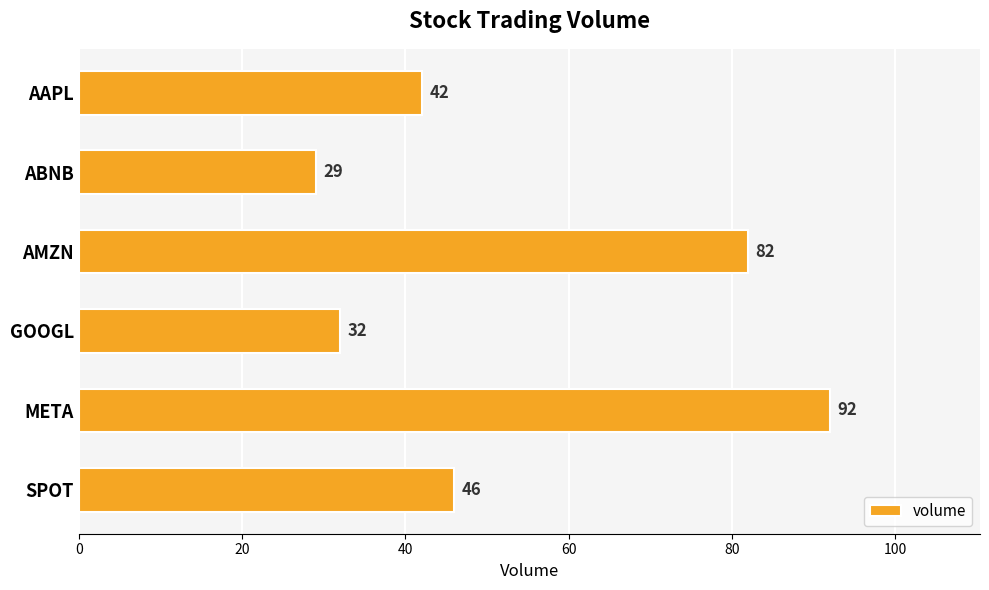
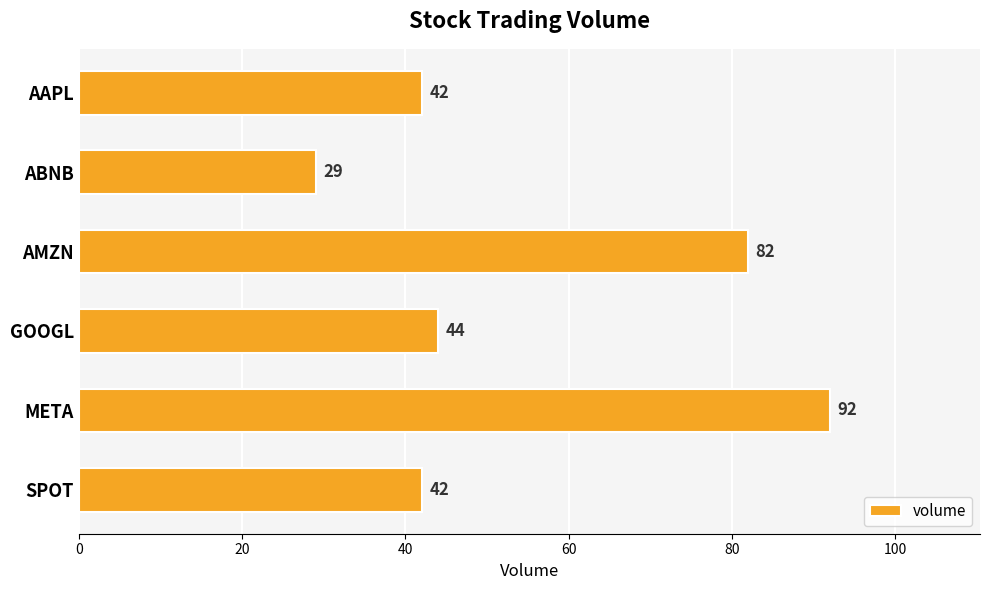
  {
    "AAPL": 42,
    "ABNB": 29,
    "AMZN": 82,
-   "GOOGL": 32,
+   "GOOGL": 44,
    "META": 92,
-   "SPOT": 46
+   "SPOT": 42
  }
